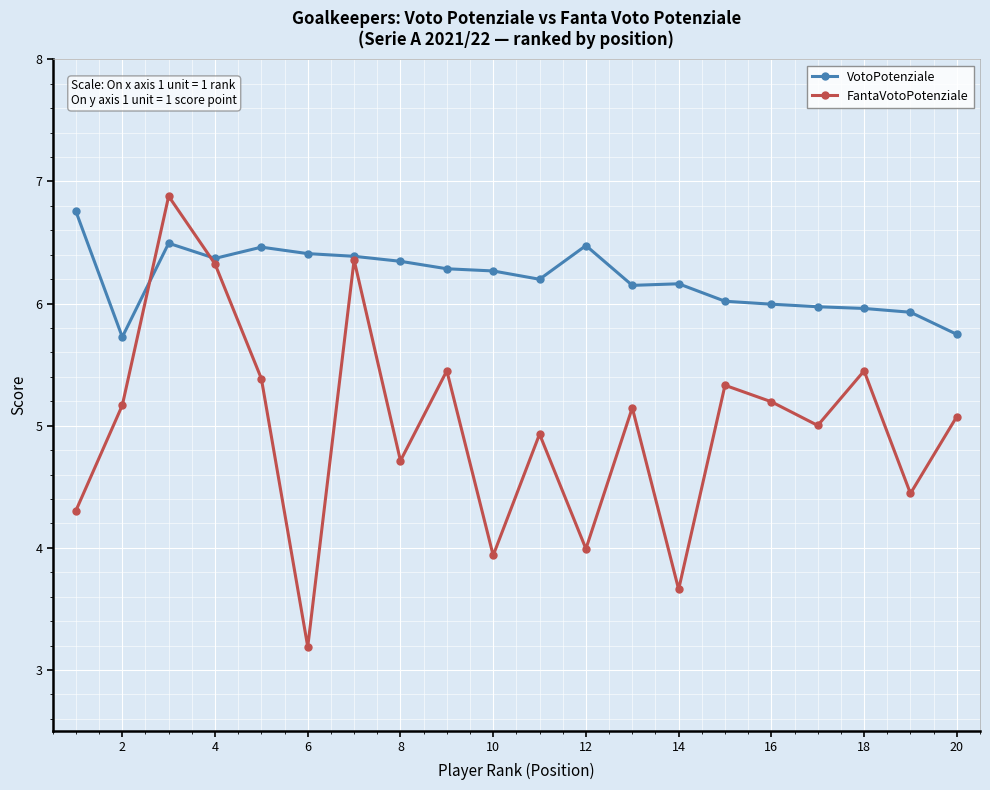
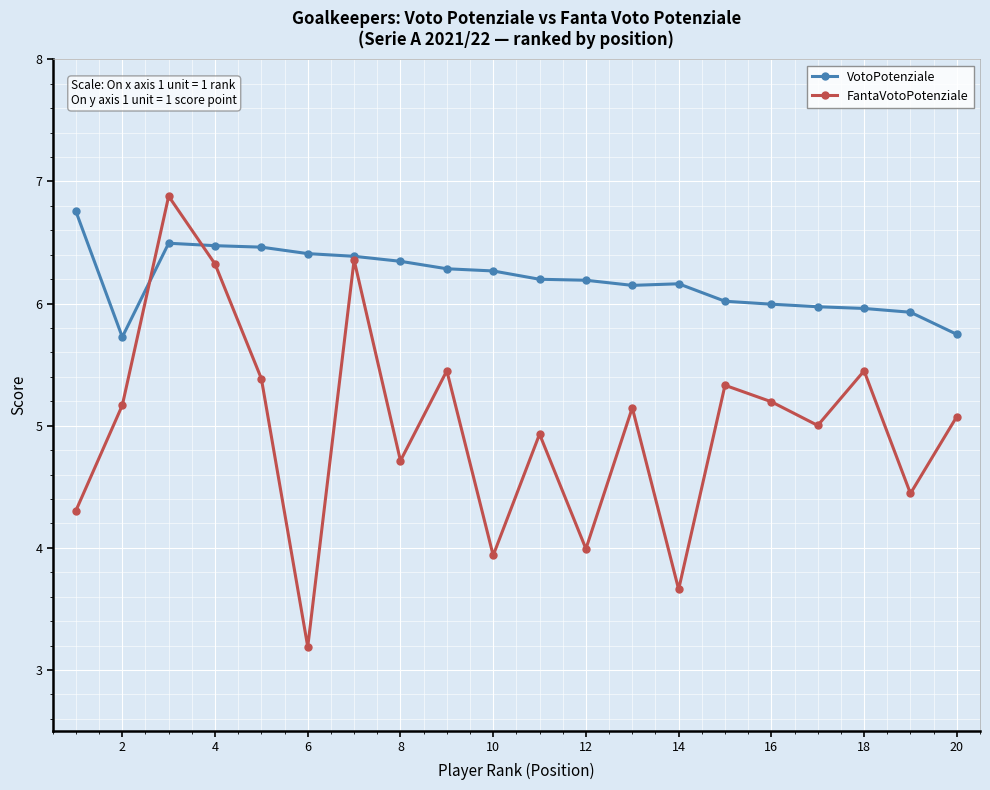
  {
    "VotoPotenziale": {
      "2": 5.73,
-     "4": 6.37,
+     "4": 6.47,
      "6": 6.41,
      "8": 6.35,
      "10": 6.27,
-     "12": 6.48,
+     "12": 6.19,
      "14": 6.16,
      "16": 6.00,
      "18": 5.96,
      "20": 5.75
    },
    "FantaVotoPotenziale": {
      "2": 5.17,
      "4": 6.32,
      "6": 3.19,
      "8": 4.71,
      "10": 3.94,
      "12": 3.99,
      "14": 3.66,
      "16": 5.20,
      "18": 5.45,
      "20": 5.08
    }
  }
